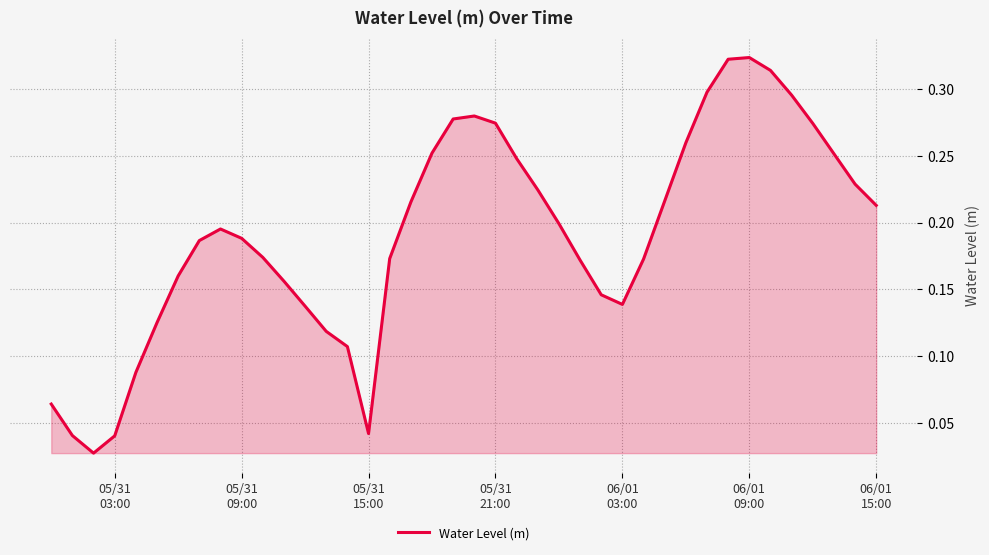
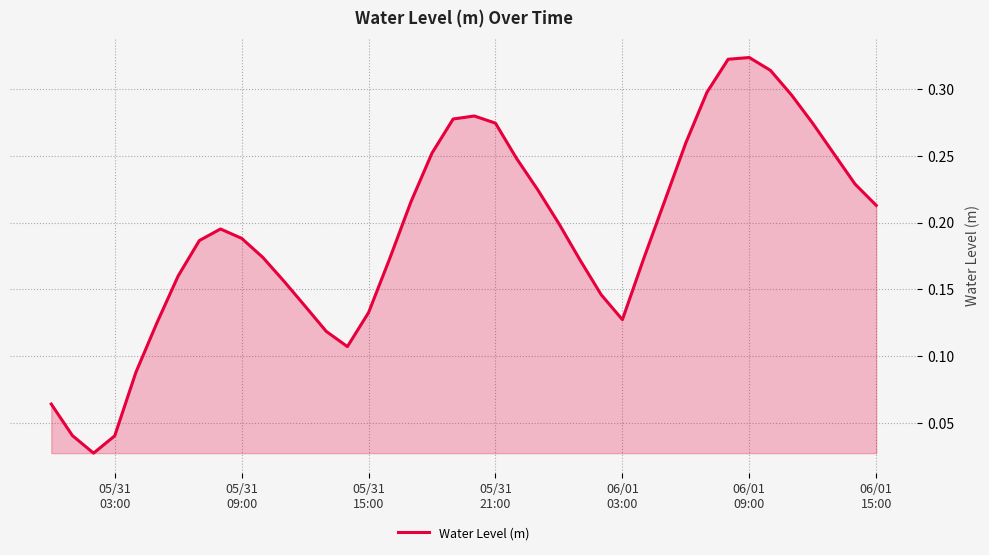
  {
    "05/31 03:00": 0.040,
    "05/31 09:00": 0.188,
-   "05/31 15:00": 0.042,
+   "05/31 15:00": 0.133,
    "05/31 21:00": 0.275,
-   "06/01 03:00": 0.139,
+   "06/01 03:00": 0.127,
    "06/01 09:00": 0.324,
    "06/01 15:00": 0.213
  }
